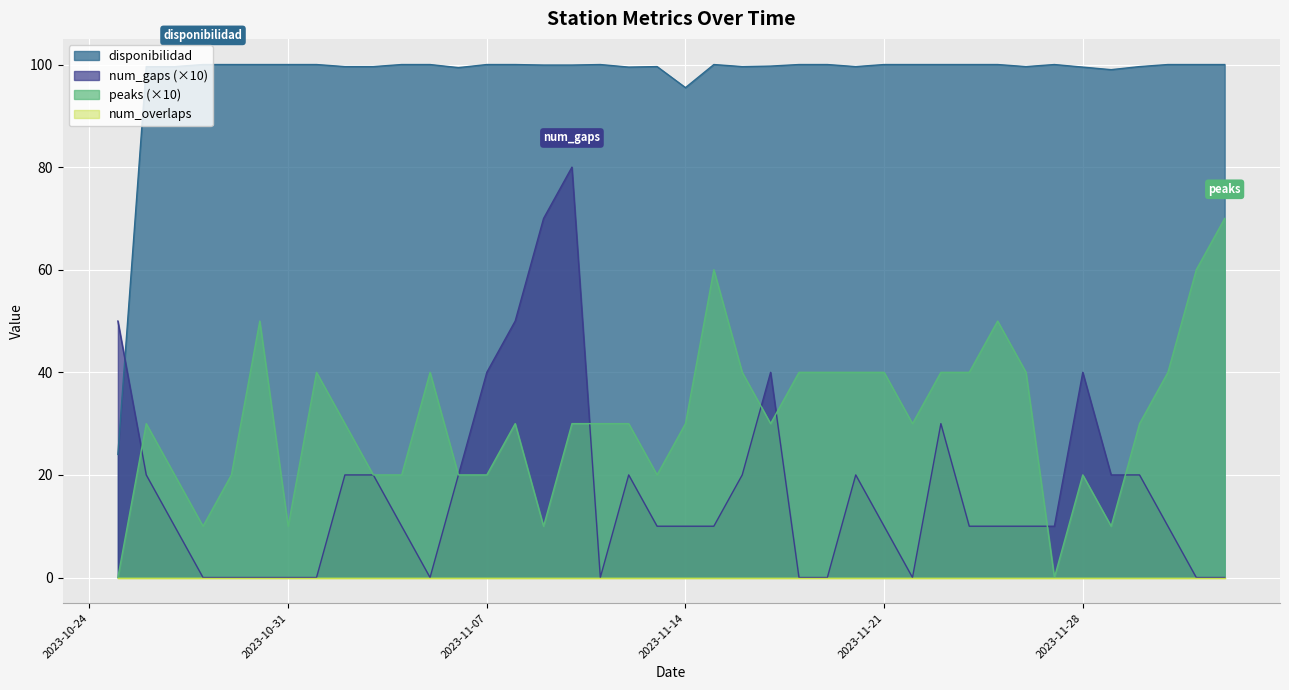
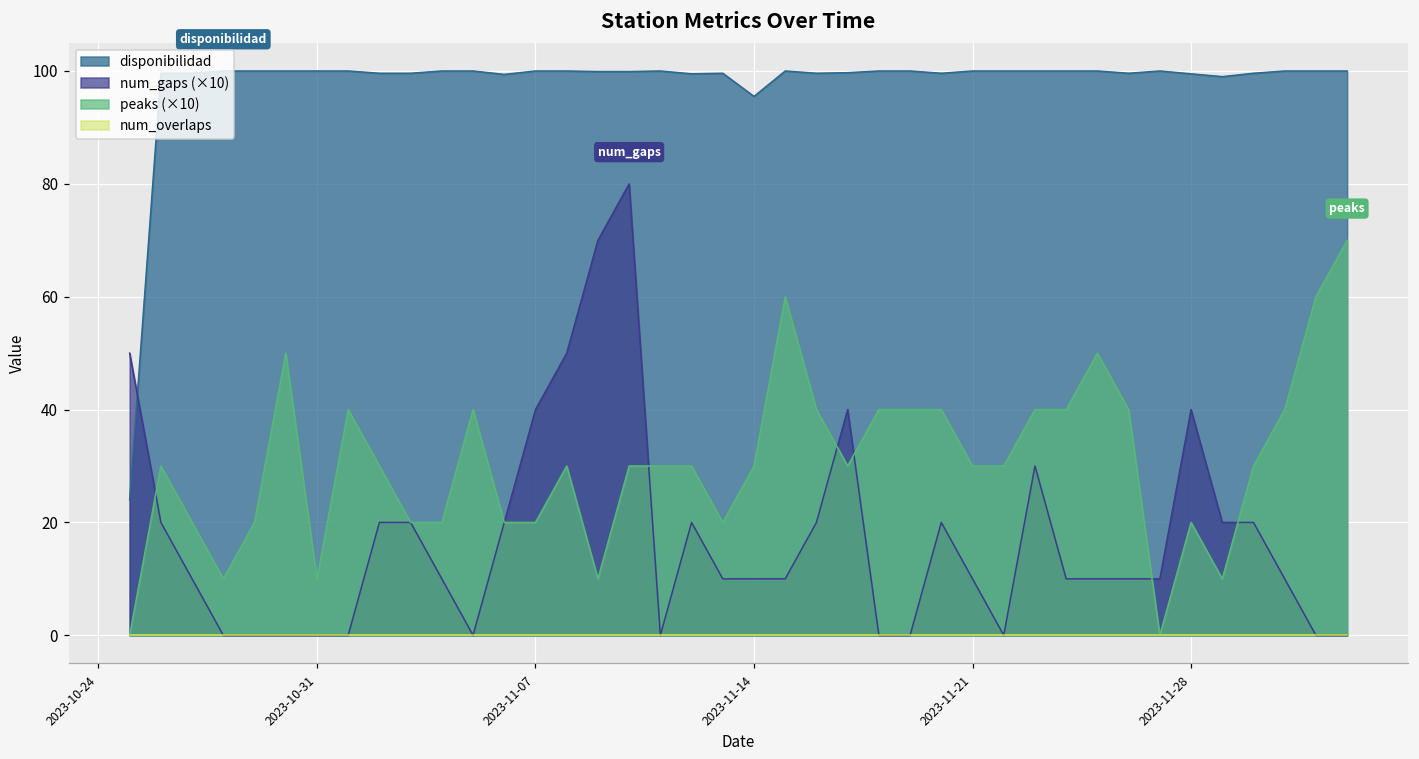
  {
    "peaks (×10)": {
      "2023-10-31": 10,
      "2023-11-07": 20,
      "2023-11-14": 30,
-     "2023-11-21": 40,
+     "2023-11-21": 30,
      "2023-11-28": 20
    },
    "num_overlaps": {
      "2023-11-07": 0,
      "2023-11-14": 0,
      "2023-11-21": 0,
      "2023-11-28": 0
    }
  }
